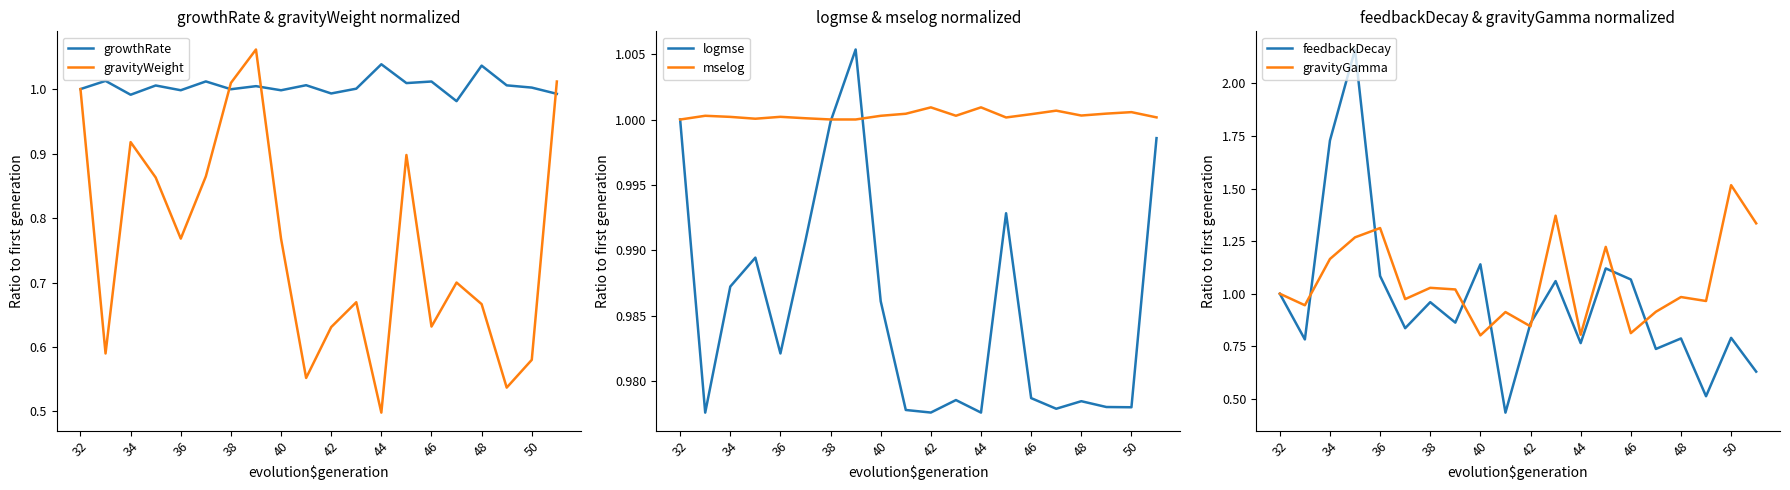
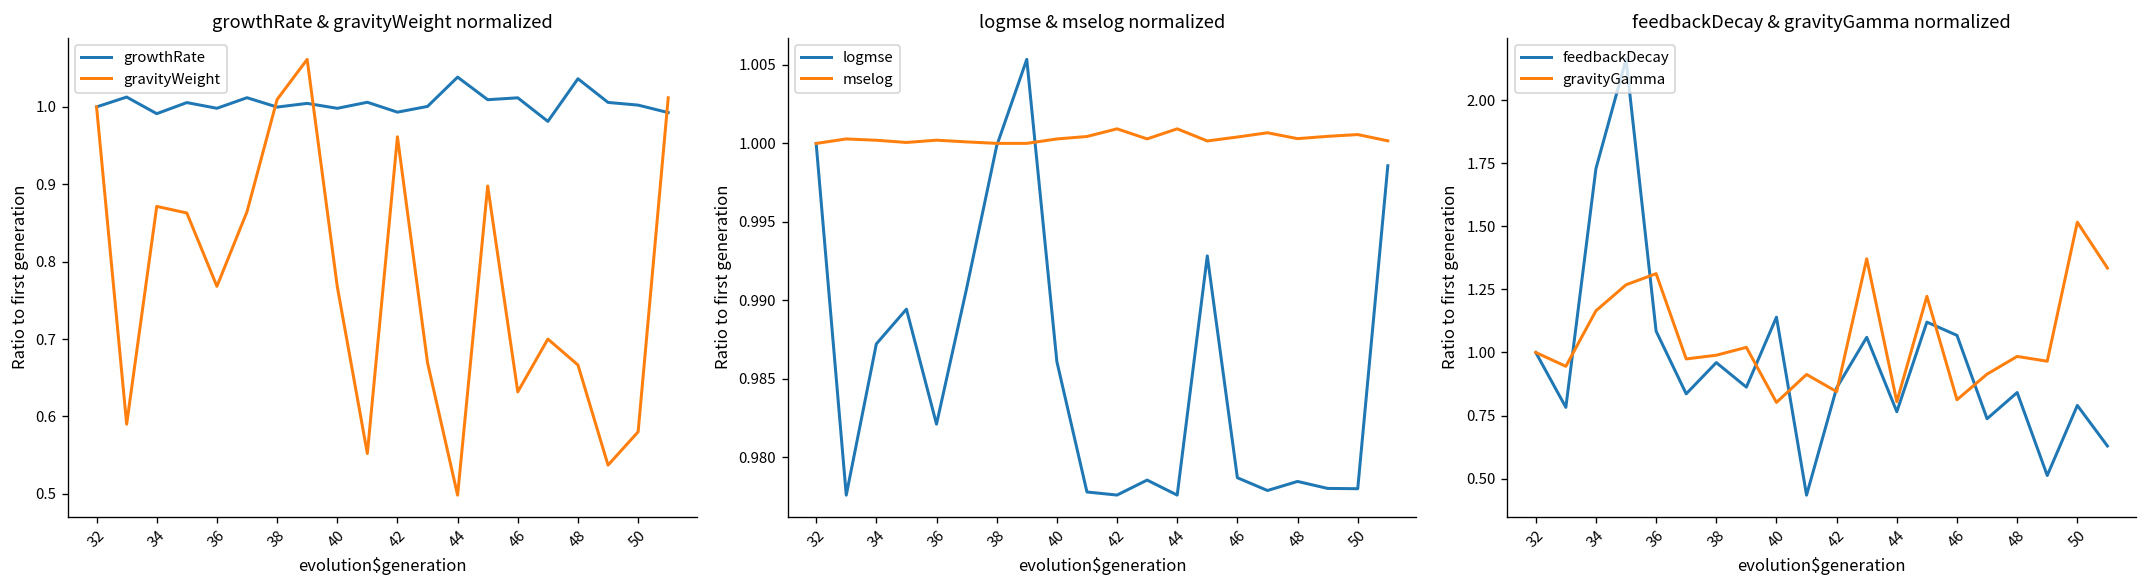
  {
    "growthRate & gravityWeight normalized": {
      "growthRate": {
        "34": 0.99,
        "36": 1.00,
        "38": 1.00,
        "40": 1.00,
        "42": 0.99,
        "44": 1.04,
        "46": 1.01,
        "48": 1.04,
        "50": 1.00
      },
      "gravityWeight": {
-       "34": 0.92,
+       "34": 0.87,
        "36": 0.77,
        "38": 1.01,
        "40": 0.77,
-       "42": 0.63,
+       "42": 0.96,
        "44": 0.50,
        "46": 0.63,
        "48": 0.67,
        "50": 0.58
      }
    },
    "logmse & mselog normalized": {
      "logmse": {
        "34": 0.9872,
        "36": 0.9821,
        "40": 0.9861,
        "42": 0.9776,
        "44": 0.9776,
        "46": 0.9787,
        "48": 0.9785,
        "50": 0.9780
      },
      "mselog": {
        "34": 1.0002,
        "36": 1.0002,
        "40": 1.0003,
        "42": 1.0009,
        "44": 1.0009,
        "46": 1.0004,
        "48": 1.0003,
        "50": 1.0006
      }
    },
    "feedbackDecay & gravityGamma normalized": {
      "feedbackDecay": {
        "34": 1.73,
        "36": 1.08,
        "38": 0.96,
        "40": 1.14,
        "42": 0.86,
        "44": 0.77,
        "46": 1.07,
-       "48": 0.79,
+       "48": 0.84,
        "50": 0.79
      },
      "gravityGamma": {
        "34": 1.17,
        "36": 1.31,
-       "38": 1.03,
+       "38": 0.99,
        "40": 0.80,
        "42": 0.84,
        "44": 0.80,
        "46": 0.81,
        "48": 0.98,
        "50": 1.52
      }
    }
  }
